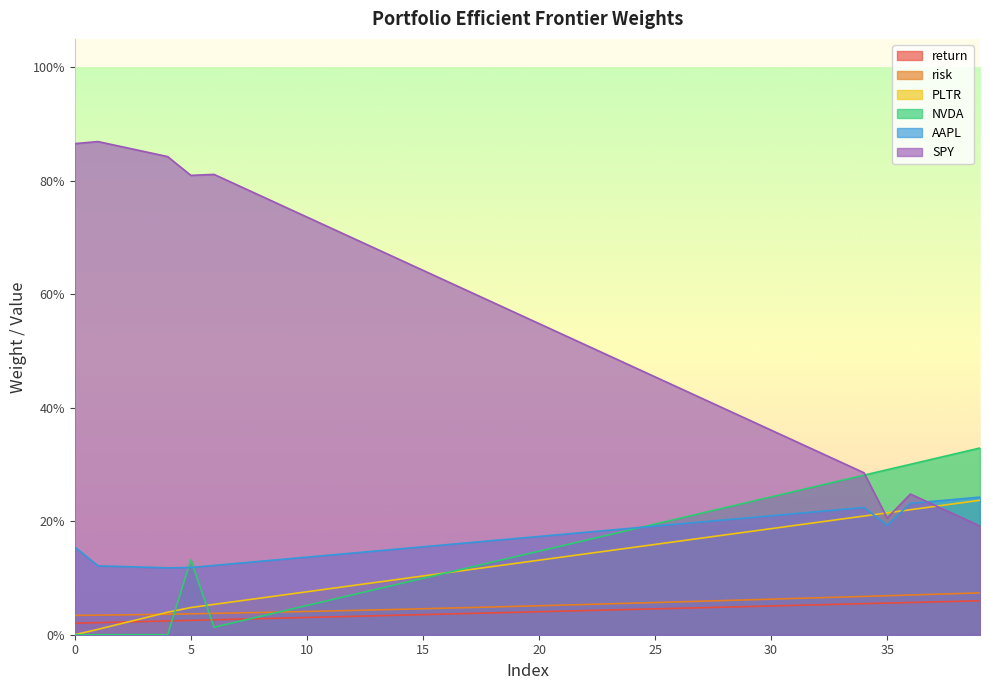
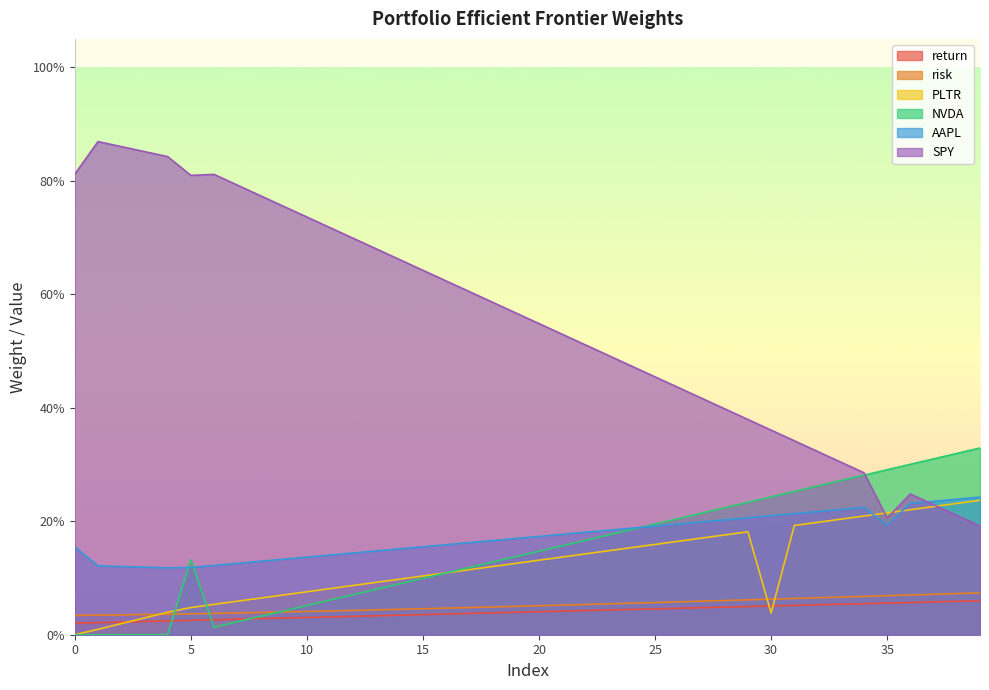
  {
    "PLTR": {
      "5": "5%",
      "10": "8%",
      "20": "13%",
      "25": "16%",
-     "30": "19%",
+     "30": "4%",
      "35": "21%"
    },
    "NVDA": {
      "5": "13%",
      "10": "5%",
      "20": "15%",
      "30": "24%",
      "35": "29%"
    },
    "AAPL": {
      "0": "15%",
      "5": "12%",
      "10": "14%",
      "15": "15%",
      "20": "17%",
      "30": "21%",
      "35": "19%"
    },
    "SPY": {
-     "0": "87%",
+     "0": "81%",
      "5": "81%",
      "10": "74%",
      "15": "64%",
      "20": "55%",
      "25": "45%",
      "30": "36%",
      "35": "21%"
    }
  }
